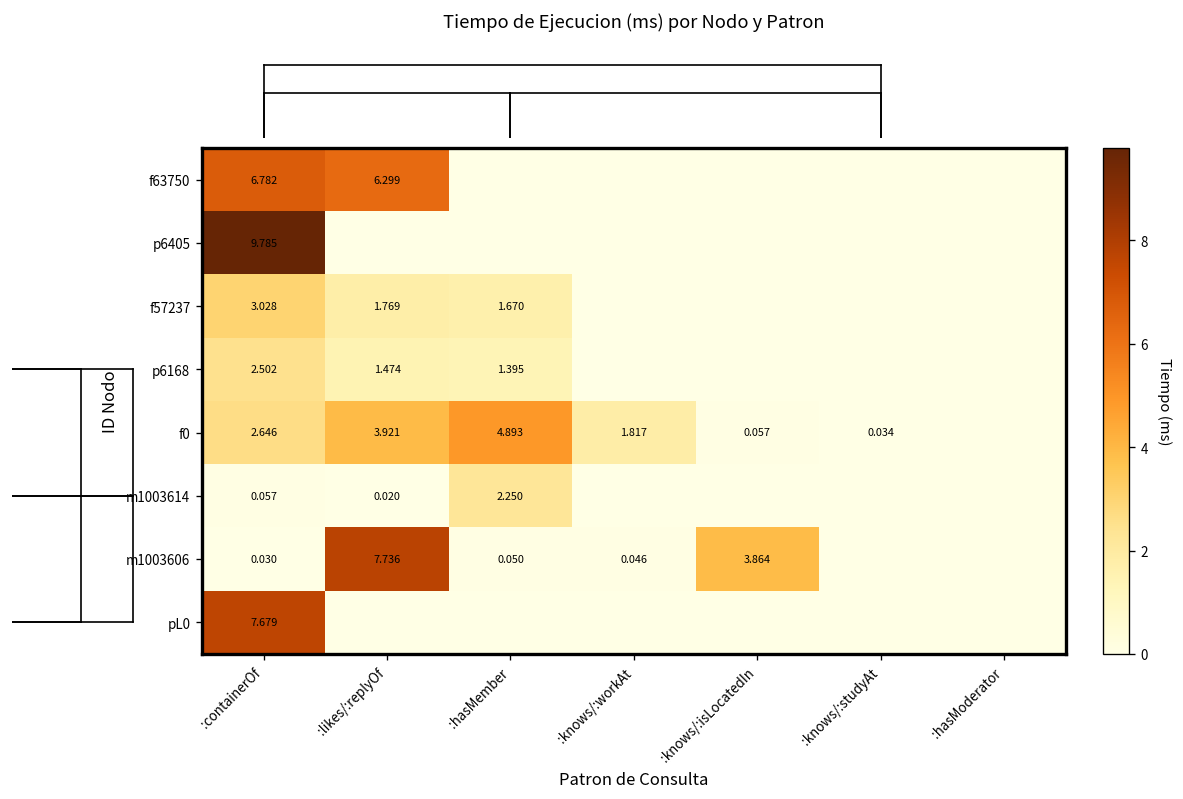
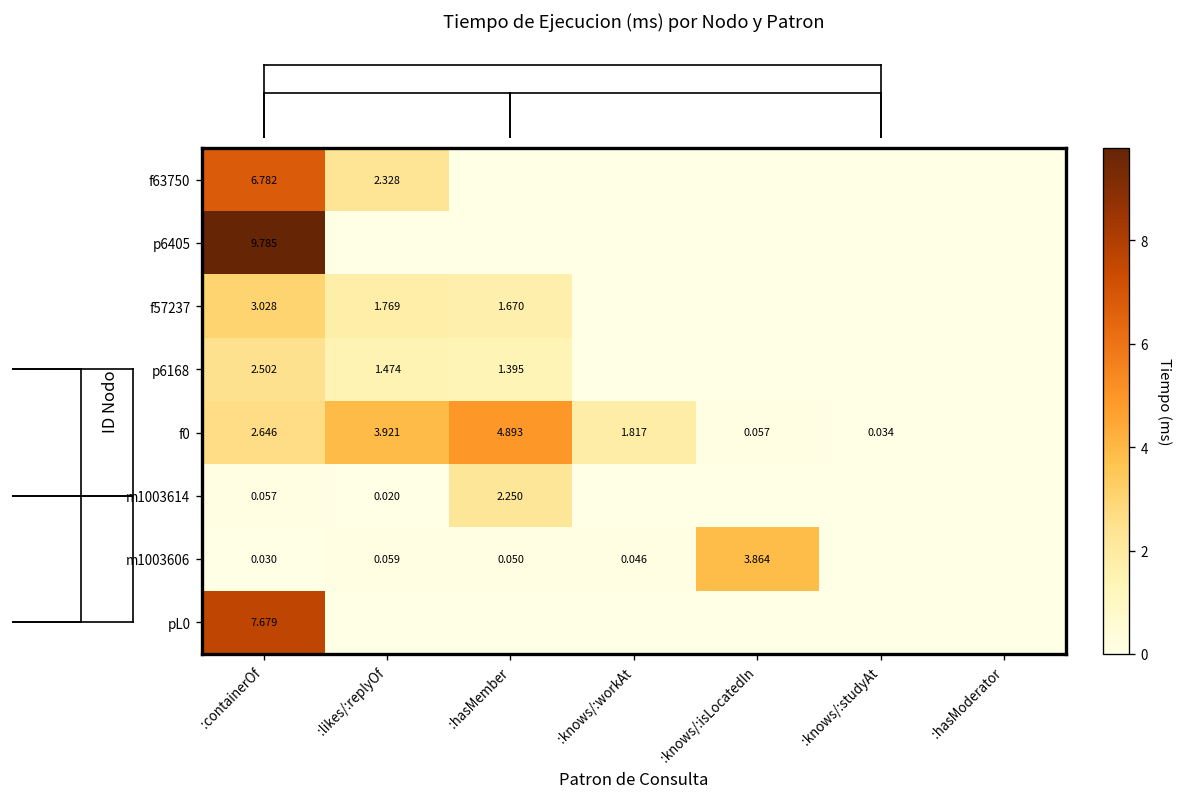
  {
    "f63750": {
      ":containerOf": 6.782,
-     ":likes/:replyOf": 6.299
+     ":likes/:replyOf": 2.328
    },
    "p6405": {
      ":containerOf": 9.785
    },
    "f57237": {
      ":containerOf": 3.028,
      ":likes/:replyOf": 1.769,
      ":hasMember": 1.670
    },
    "p6168": {
      ":containerOf": 2.502,
      ":likes/:replyOf": 1.474,
      ":hasMember": 1.395
    },
    "f0": {
      ":containerOf": 2.646,
      ":likes/:replyOf": 3.921,
      ":hasMember": 4.893,
      ":knows/:workAt": 1.817,
      ":knows/:isLocatedIn": 0.057,
      ":knows/:studyAt": 0.034
    },
    "m1003614": {
      ":containerOf": 0.057,
      ":likes/:replyOf": 0.020,
      ":hasMember": 2.250
    },
    "m1003606": {
      ":containerOf": 0.030,
-     ":likes/:replyOf": 7.736,
+     ":likes/:replyOf": 0.059,
      ":hasMember": 0.050,
      ":knows/:workAt": 0.046,
      ":knows/:isLocatedIn": 3.864
    },
    "pL0": {
      ":containerOf": 7.679
    }
  }
